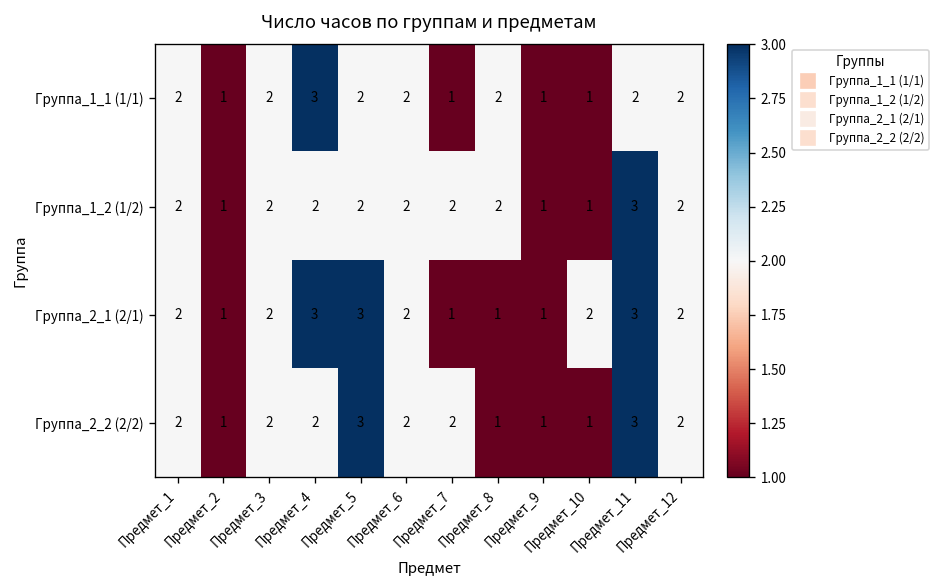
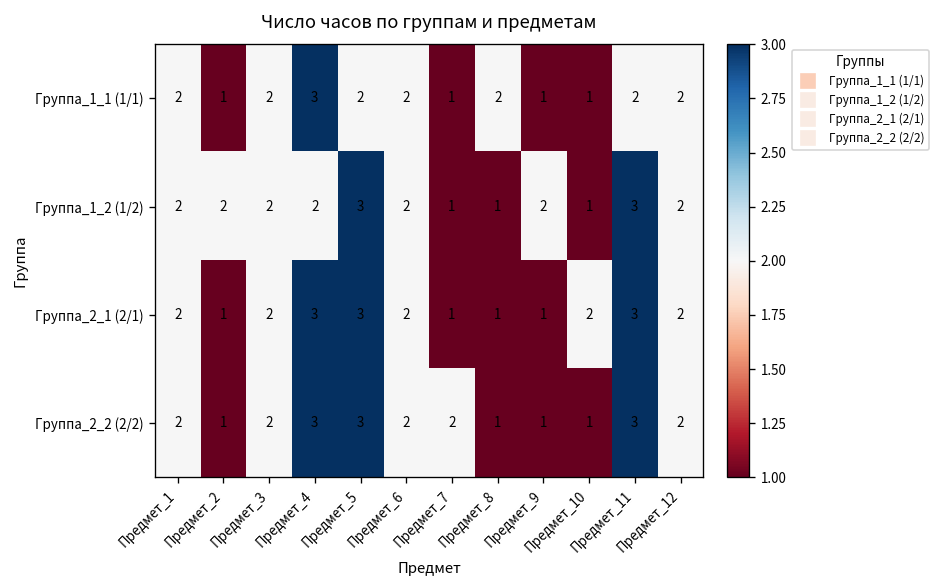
  {
    "Группа_1_1 (1/1)": {
      "Предмет_1": 2,
      "Предмет_2": 1,
      "Предмет_3": 2,
      "Предмет_4": 3,
      "Предмет_5": 2,
      "Предмет_6": 2,
      "Предмет_7": 1,
      "Предмет_8": 2,
      "Предмет_9": 1,
      "Предмет_10": 1,
      "Предмет_11": 2,
      "Предмет_12": 2
    },
    "Группа_1_2 (1/2)": {
      "Предмет_1": 2,
-     "Предмет_2": 1,
+     "Предмет_2": 2,
      "Предмет_3": 2,
      "Предмет_4": 2,
-     "Предмет_5": 2,
+     "Предмет_5": 3,
      "Предмет_6": 2,
-     "Предмет_7": 2,
-     "Предмет_8": 2,
-     "Предмет_9": 1,
+     "Предмет_7": 1,
+     "Предмет_8": 1,
+     "Предмет_9": 2,
      "Предмет_10": 1,
      "Предмет_11": 3,
      "Предмет_12": 2
    },
    "Группа_2_1 (2/1)": {
      "Предмет_1": 2,
      "Предмет_2": 1,
      "Предмет_3": 2,
      "Предмет_4": 3,
      "Предмет_5": 3,
      "Предмет_6": 2,
      "Предмет_7": 1,
      "Предмет_8": 1,
      "Предмет_9": 1,
      "Предмет_10": 2,
      "Предмет_11": 3,
      "Предмет_12": 2
    },
    "Группа_2_2 (2/2)": {
      "Предмет_1": 2,
      "Предмет_2": 1,
      "Предмет_3": 2,
-     "Предмет_4": 2,
+     "Предмет_4": 3,
      "Предмет_5": 3,
      "Предмет_6": 2,
      "Предмет_7": 2,
      "Предмет_8": 1,
      "Предмет_9": 1,
      "Предмет_10": 1,
      "Предмет_11": 3,
      "Предмет_12": 2
    }
  }
